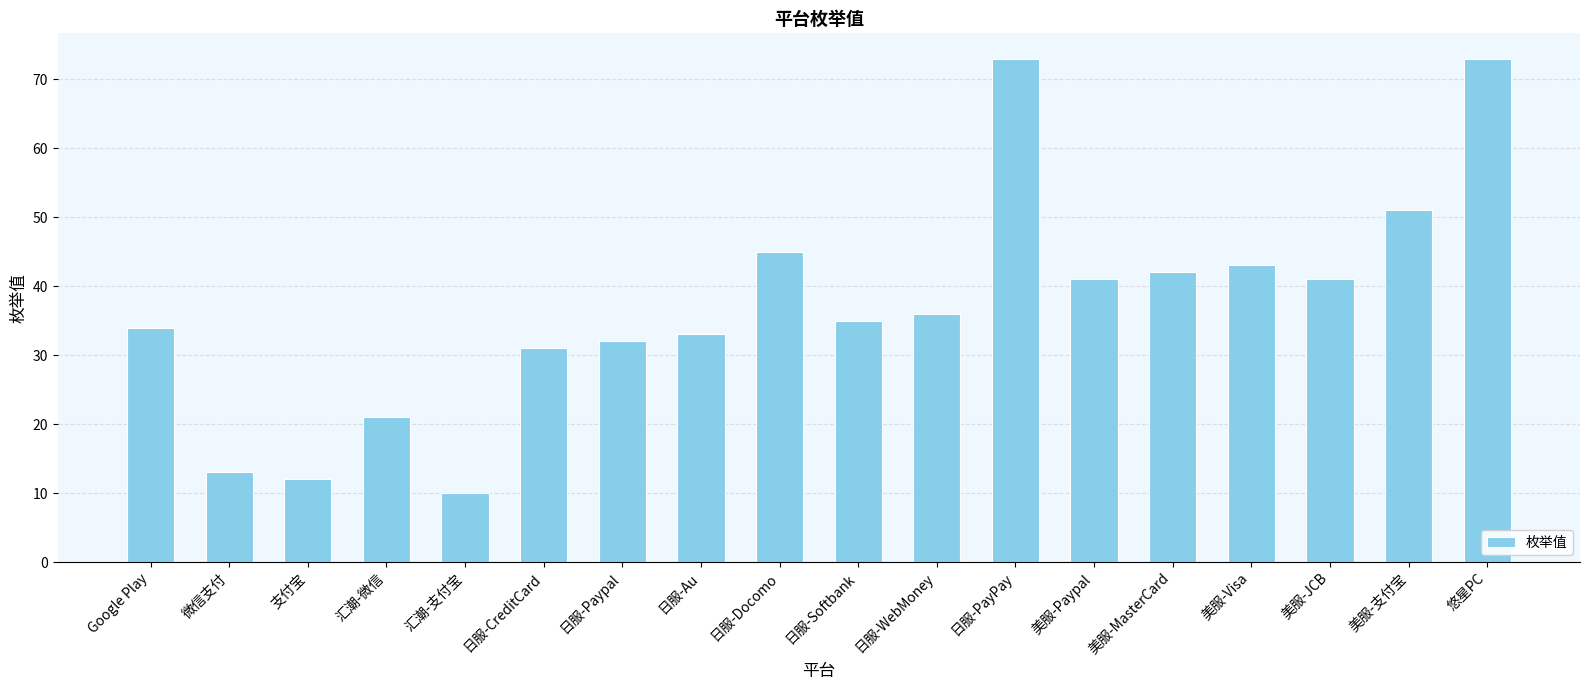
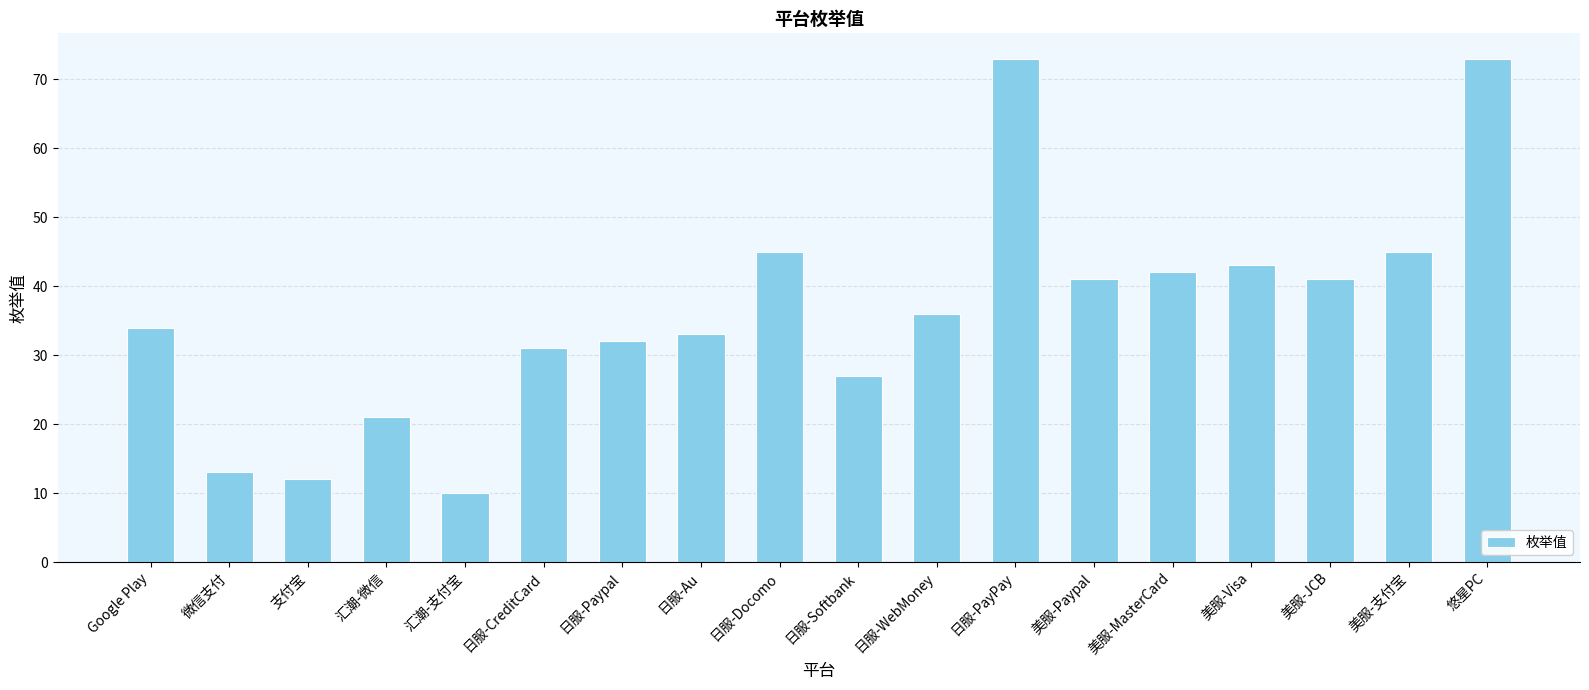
  {
    "Google Play": 34,
    "微信支付": 13,
    "支付宝": 12,
    "汇潮-微信": 21,
    "汇潮-支付宝": 10,
    "日服-CreditCard": 31,
    "日服-Paypal": 32,
    "日服-Au": 33,
    "日服-Docomo": 45,
-   "日服-Softbank": 35,
+   "日服-Softbank": 27,
    "日服-WebMoney": 36,
    "日服-PayPay": 73,
    "美服-Paypal": 41,
    "美服-MasterCard": 42,
    "美服-Visa": 43,
    "美服-JCB": 41,
-   "美服-支付宝": 51,
+   "美服-支付宝": 45,
    "悠星PC": 73
  }
